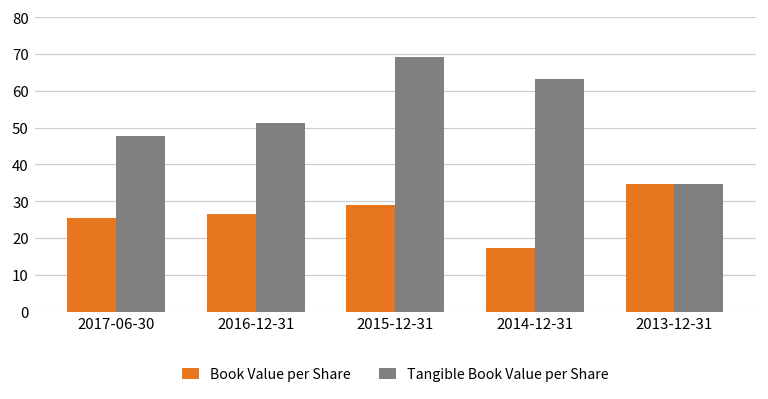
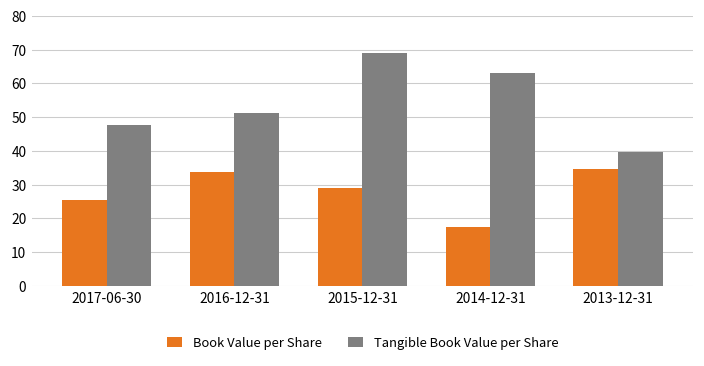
  {
    "Book Value per Share": {
      "2017-06-30": 26,
-     "2016-12-31": 26,
+     "2016-12-31": 34,
      "2015-12-31": 29,
      "2014-12-31": 17,
      "2013-12-31": 35
    },
    "Tangible Book Value per Share": {
      "2017-06-30": 48,
      "2016-12-31": 51,
      "2015-12-31": 69,
      "2014-12-31": 63,
-     "2013-12-31": 35
+     "2013-12-31": 40
    }
  }
